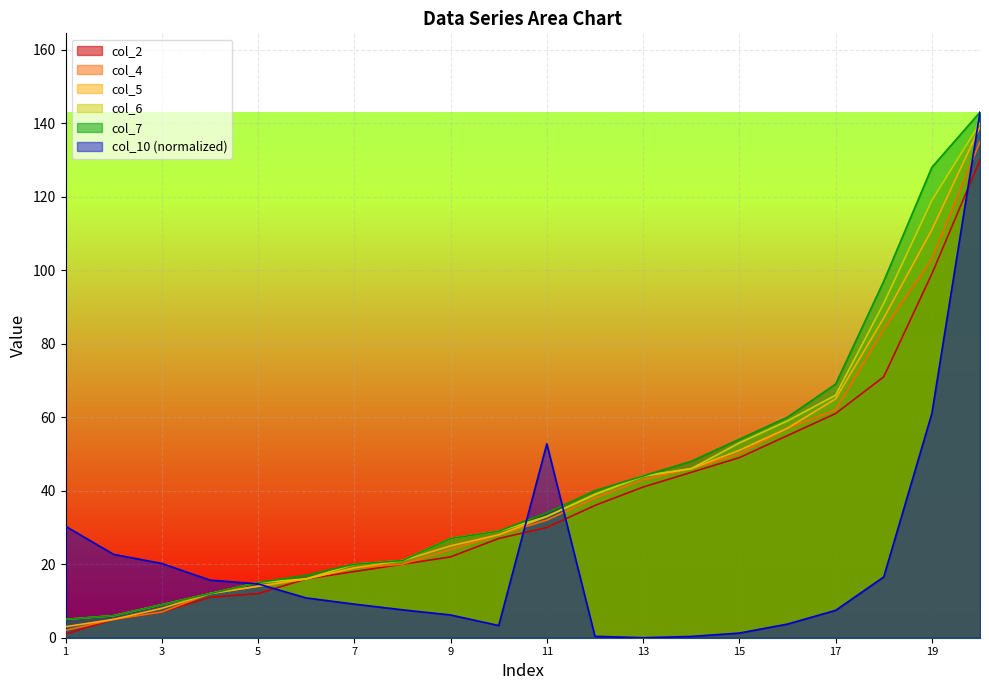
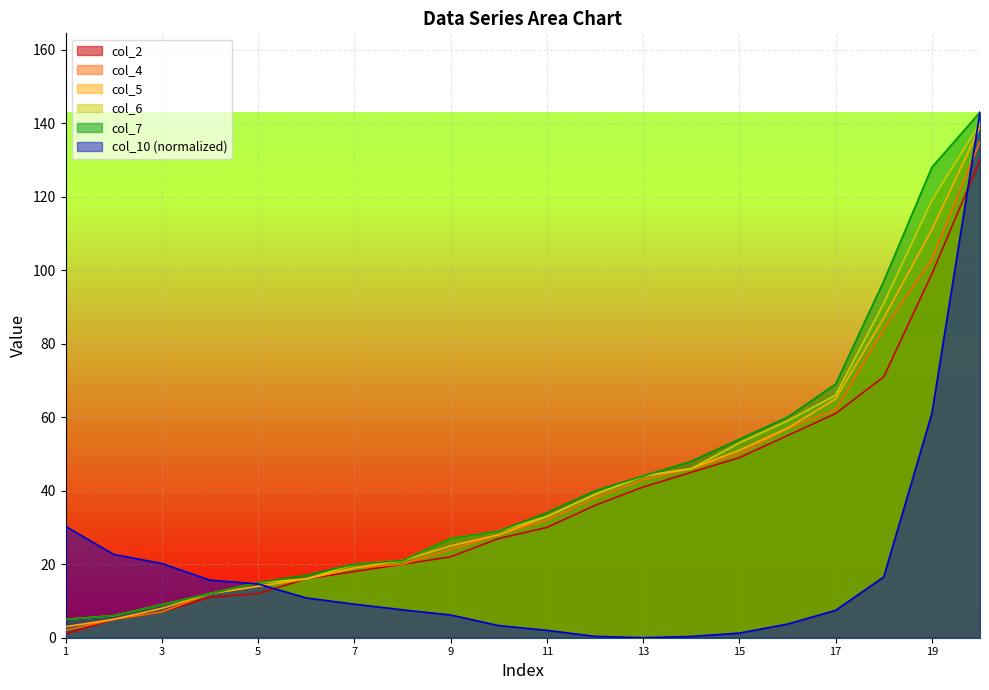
  {
    "col_2": {
      "1": 1,
      "5": 12,
      "7": 18,
      "9": 22,
      "11": 30,
      "13": 41,
      "15": 49,
      "17": 61,
      "19": 99
    },
    "col_7": {
      "11": 34,
      "15": 54,
      "17": 69,
      "19": 128
    },
    "col_10 (normalized)": {
      "1": 30,
      "3": 20,
      "7": 9,
      "9": 6,
-     "11": 53,
+     "11": 2,
      "13": 0,
      "15": 1,
      "17": 7,
      "19": 61
    }
  }
